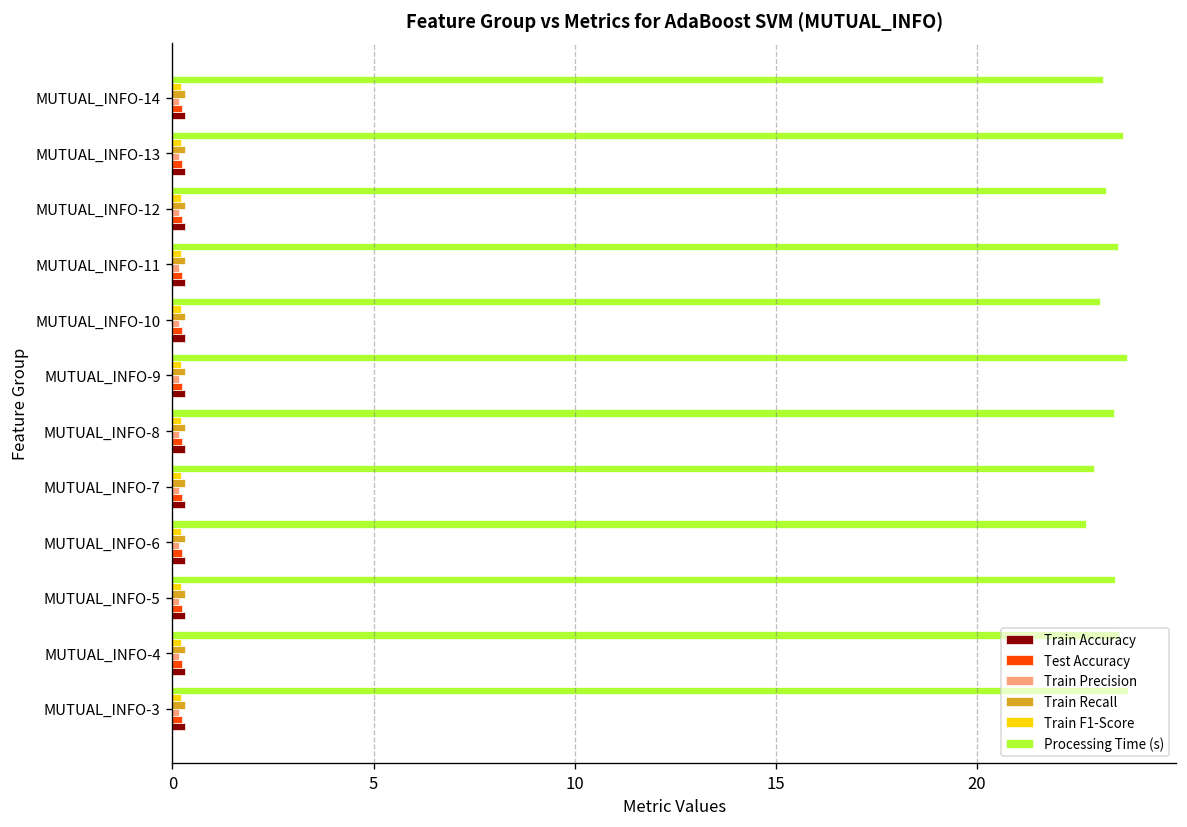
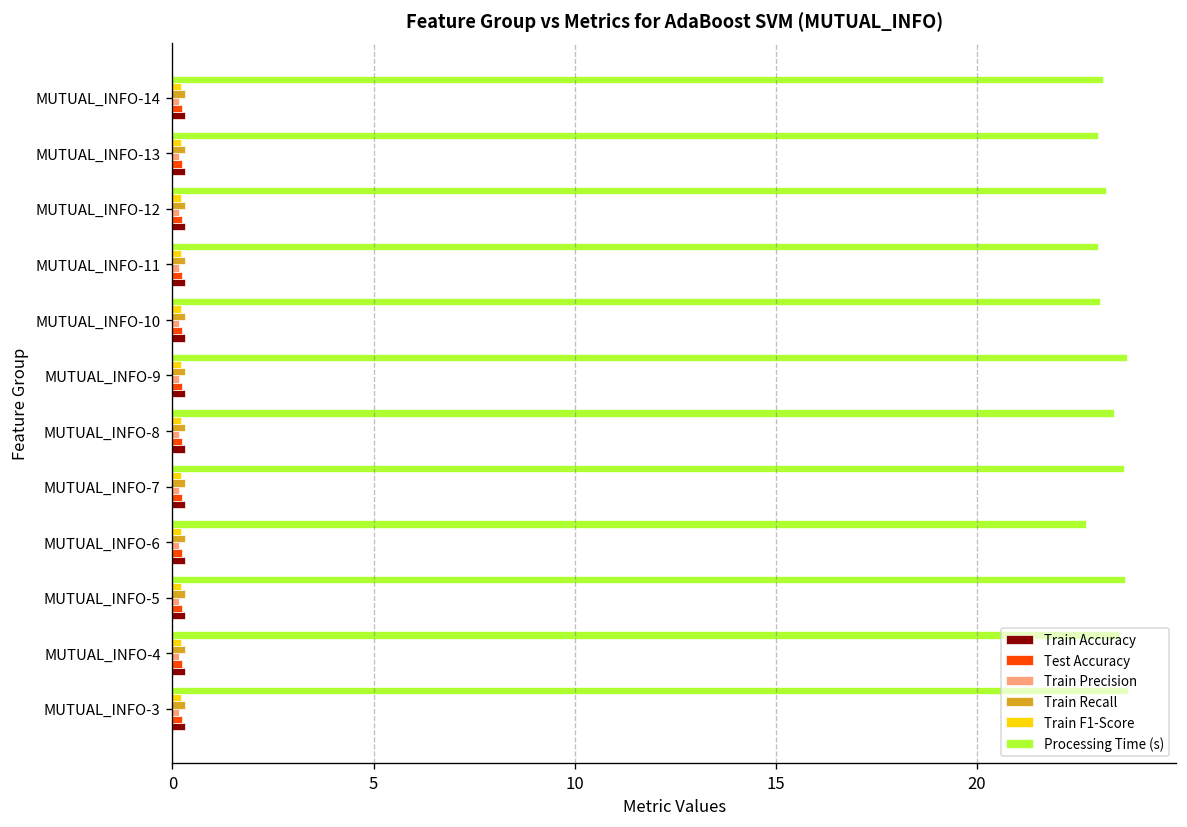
  {
    "Train Accuracy": {
      "MUTUAL_INFO-14": 0.3,
      "MUTUAL_INFO-13": 0.3,
      "MUTUAL_INFO-12": 0.3,
      "MUTUAL_INFO-11": 0.3,
      "MUTUAL_INFO-10": 0.3,
      "MUTUAL_INFO-9": 0.3,
      "MUTUAL_INFO-8": 0.3,
      "MUTUAL_INFO-7": 0.3,
      "MUTUAL_INFO-6": 0.3,
      "MUTUAL_INFO-5": 0.3,
      "MUTUAL_INFO-4": 0.3,
      "MUTUAL_INFO-3": 0.3
    },
    "Test Accuracy": {
      "MUTUAL_INFO-14": 0.2,
      "MUTUAL_INFO-13": 0.2,
      "MUTUAL_INFO-12": 0.2,
      "MUTUAL_INFO-11": 0.2,
      "MUTUAL_INFO-10": 0.2,
      "MUTUAL_INFO-9": 0.2,
      "MUTUAL_INFO-8": 0.2,
      "MUTUAL_INFO-7": 0.2,
      "MUTUAL_INFO-6": 0.2,
      "MUTUAL_INFO-5": 0.2,
      "MUTUAL_INFO-4": 0.2,
      "MUTUAL_INFO-3": 0.2
    },
    "Train Precision": {
      "MUTUAL_INFO-14": 0.2,
      "MUTUAL_INFO-13": 0.2,
      "MUTUAL_INFO-12": 0.2,
      "MUTUAL_INFO-11": 0.2,
      "MUTUAL_INFO-10": 0.2,
      "MUTUAL_INFO-9": 0.2,
      "MUTUAL_INFO-8": 0.2,
      "MUTUAL_INFO-7": 0.2,
      "MUTUAL_INFO-6": 0.2,
      "MUTUAL_INFO-5": 0.2,
      "MUTUAL_INFO-4": 0.2,
      "MUTUAL_INFO-3": 0.2
    },
    "Train Recall": {
      "MUTUAL_INFO-14": 0.3,
      "MUTUAL_INFO-13": 0.3,
      "MUTUAL_INFO-12": 0.3,
      "MUTUAL_INFO-11": 0.3,
      "MUTUAL_INFO-10": 0.3,
      "MUTUAL_INFO-9": 0.3,
      "MUTUAL_INFO-8": 0.3,
      "MUTUAL_INFO-7": 0.3,
      "MUTUAL_INFO-6": 0.3,
      "MUTUAL_INFO-5": 0.3,
      "MUTUAL_INFO-4": 0.3,
      "MUTUAL_INFO-3": 0.3
    },
    "Train F1-Score": {
      "MUTUAL_INFO-14": 0.2,
      "MUTUAL_INFO-13": 0.2,
      "MUTUAL_INFO-12": 0.2,
      "MUTUAL_INFO-11": 0.2,
      "MUTUAL_INFO-10": 0.2,
      "MUTUAL_INFO-9": 0.2,
      "MUTUAL_INFO-8": 0.2,
      "MUTUAL_INFO-7": 0.2,
      "MUTUAL_INFO-6": 0.2,
      "MUTUAL_INFO-5": 0.2,
      "MUTUAL_INFO-4": 0.2,
      "MUTUAL_INFO-3": 0.2
    },
    "Processing Time (s)": {
      "MUTUAL_INFO-14": 23.1,
-     "MUTUAL_INFO-13": 23.6,
+     "MUTUAL_INFO-13": 23.0,
      "MUTUAL_INFO-12": 23.2,
-     "MUTUAL_INFO-11": 23.5,
+     "MUTUAL_INFO-11": 23.0,
      "MUTUAL_INFO-10": 23.1,
      "MUTUAL_INFO-9": 23.7,
      "MUTUAL_INFO-8": 23.4,
-     "MUTUAL_INFO-7": 22.9,
+     "MUTUAL_INFO-7": 23.7,
      "MUTUAL_INFO-6": 22.7,
-     "MUTUAL_INFO-5": 23.4,
+     "MUTUAL_INFO-5": 23.7,
      "MUTUAL_INFO-4": 23.5
    }
  }
